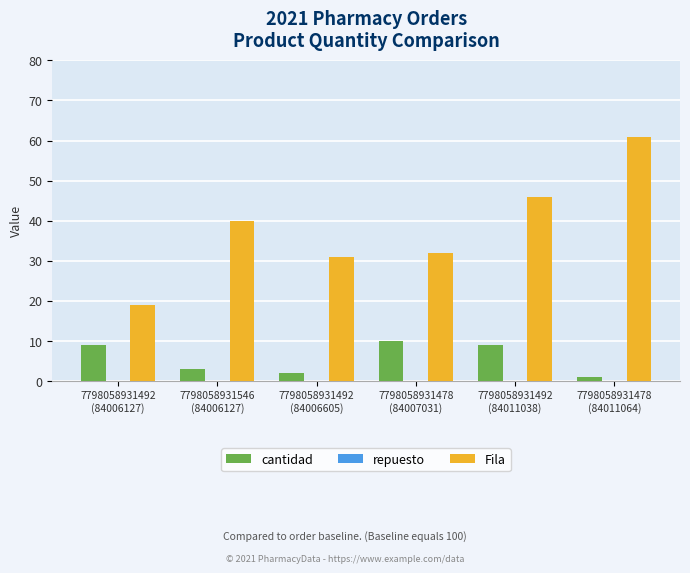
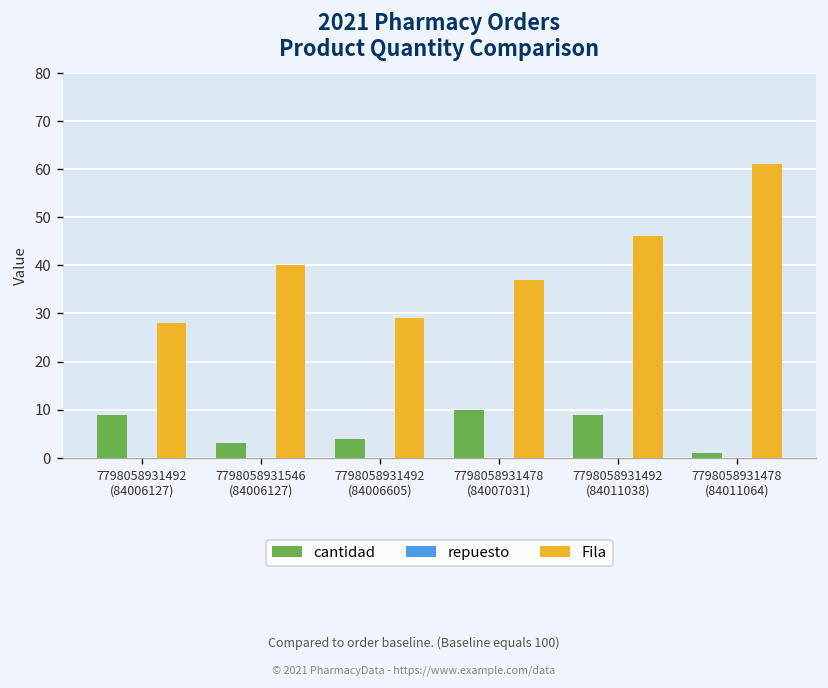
  {
    "cantidad": {
      "7798058931492 (84006127)": 9,
      "7798058931546 (84006127)": 3,
-     "7798058931492 (84006605)": 2,
+     "7798058931492 (84006605)": 4,
      "7798058931478 (84007031)": 10,
      "7798058931492 (84011038)": 9,
      "7798058931478 (84011064)": 1
    },
    "repuesto": {
      "7798058931492 (84006127)": 0,
      "7798058931546 (84006127)": 0,
      "7798058931492 (84006605)": 0,
      "7798058931478 (84007031)": 0,
      "7798058931492 (84011038)": 0,
      "7798058931478 (84011064)": 0
    },
    "Fila": {
-     "7798058931492 (84006127)": 19,
+     "7798058931492 (84006127)": 28,
      "7798058931546 (84006127)": 40,
-     "7798058931492 (84006605)": 31,
-     "7798058931478 (84007031)": 32,
+     "7798058931492 (84006605)": 29,
+     "7798058931478 (84007031)": 37,
      "7798058931492 (84011038)": 46,
      "7798058931478 (84011064)": 61
    }
  }
